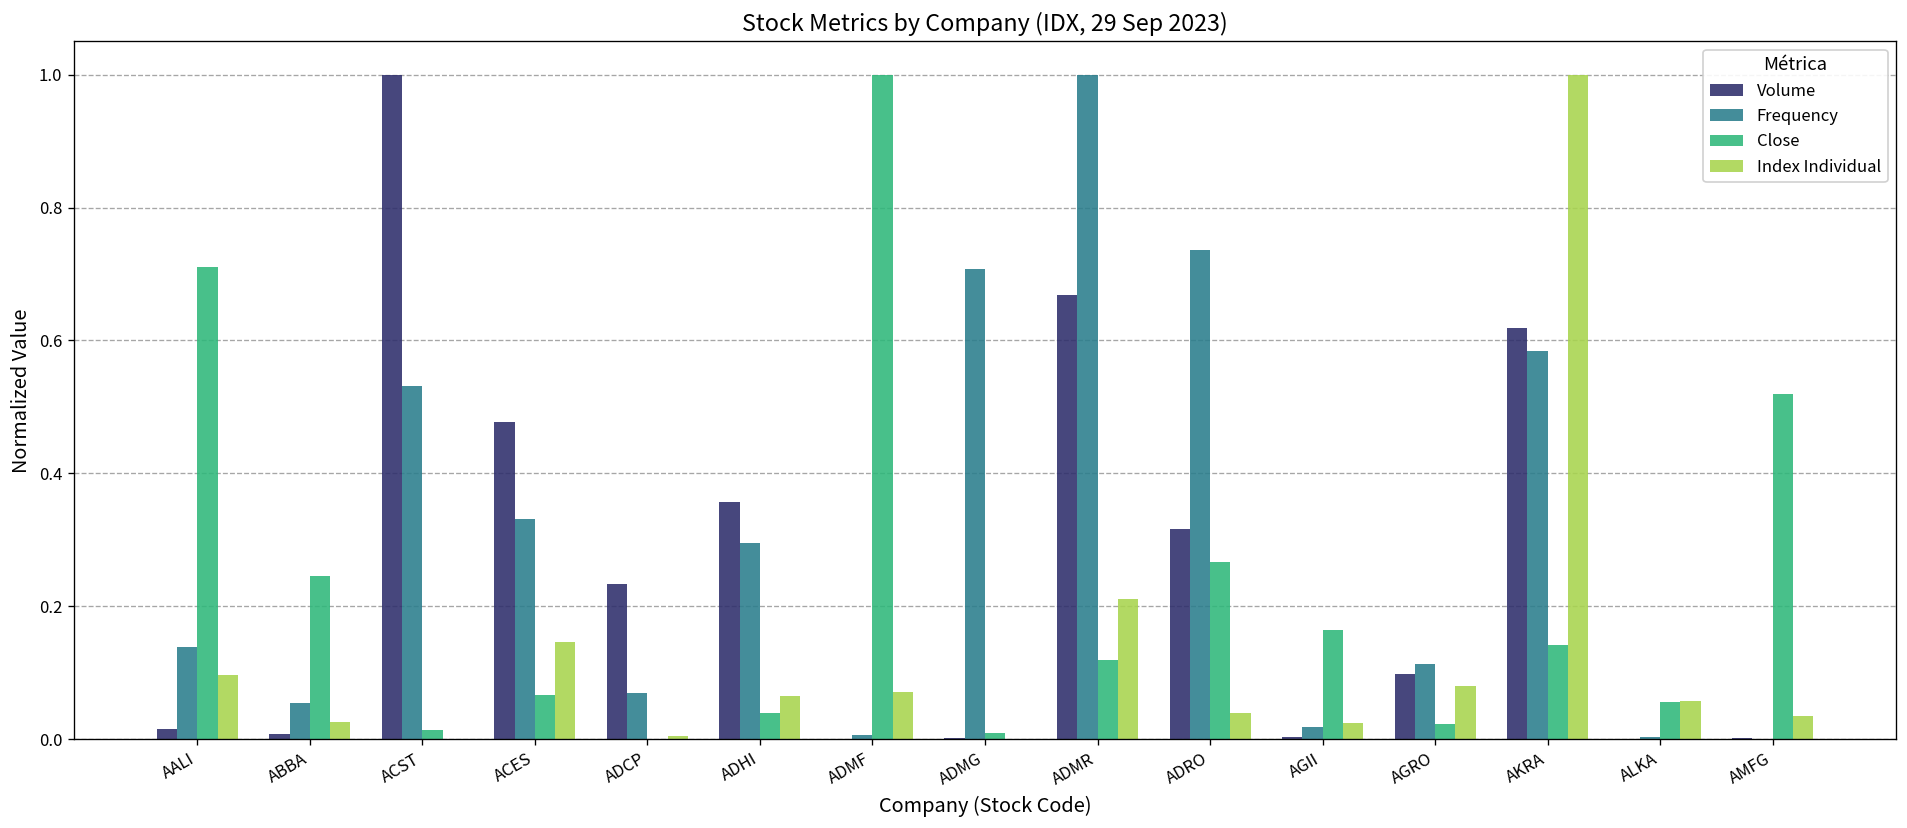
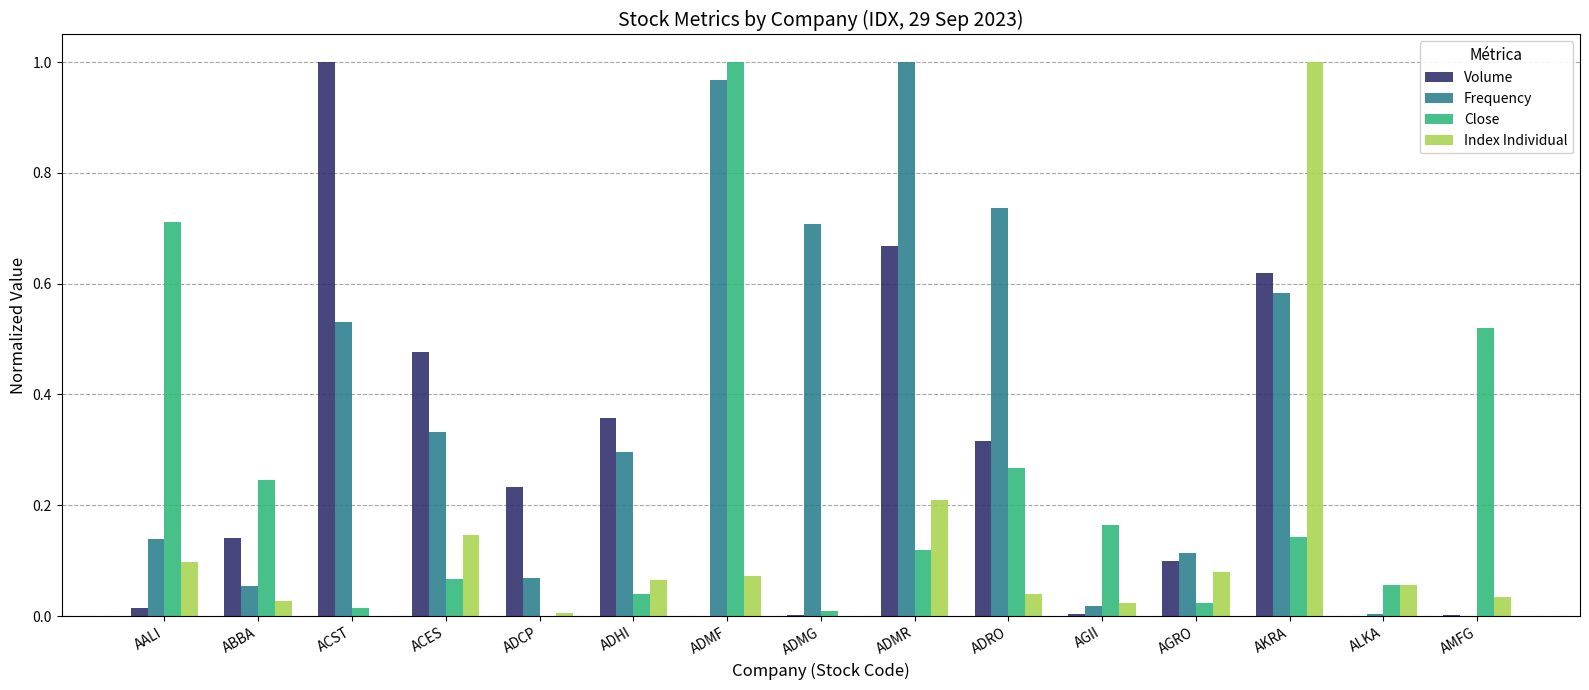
  {
    "Volume": {
      "AALI": 0.02,
-     "ABBA": 0.01,
+     "ABBA": 0.14,
      "ACST": 1.00,
      "ACES": 0.48,
      "ADCP": 0.23,
      "ADHI": 0.36,
      "ADMF": 0.00,
      "ADMR": 0.67,
      "ADRO": 0.32,
      "AGRO": 0.10,
      "AKRA": 0.62
    },
    "Frequency": {
      "AALI": 0.14,
      "ABBA": 0.06,
      "ACST": 0.53,
      "ACES": 0.33,
      "ADCP": 0.07,
      "ADHI": 0.30,
-     "ADMF": 0.01,
+     "ADMF": 0.97,
      "ADMG": 0.71,
      "ADMR": 1.00,
      "ADRO": 0.74,
      "AGII": 0.02,
      "AGRO": 0.11,
      "AKRA": 0.58,
      "AMFG": 0.00
    },
    "Close": {
      "AALI": 0.71,
      "ABBA": 0.25,
      "ACST": 0.01,
      "ACES": 0.07,
      "ADCP": 0.00,
      "ADHI": 0.04,
      "ADMF": 1.00,
      "ADMG": 0.01,
      "ADMR": 0.12,
      "ADRO": 0.27,
      "AGII": 0.16,
      "AGRO": 0.02,
      "AKRA": 0.14,
      "ALKA": 0.06,
      "AMFG": 0.52
    },
    "Index Individual": {
      "AALI": 0.10,
      "ABBA": 0.03,
      "ACES": 0.15,
      "ADCP": 0.01,
      "ADHI": 0.06,
      "ADMF": 0.07,
      "ADMG": 0.00,
      "ADMR": 0.21,
      "ADRO": 0.04,
      "AGII": 0.02,
      "AGRO": 0.08,
      "AKRA": 1.00,
      "ALKA": 0.06,
      "AMFG": 0.03
    }
  }
